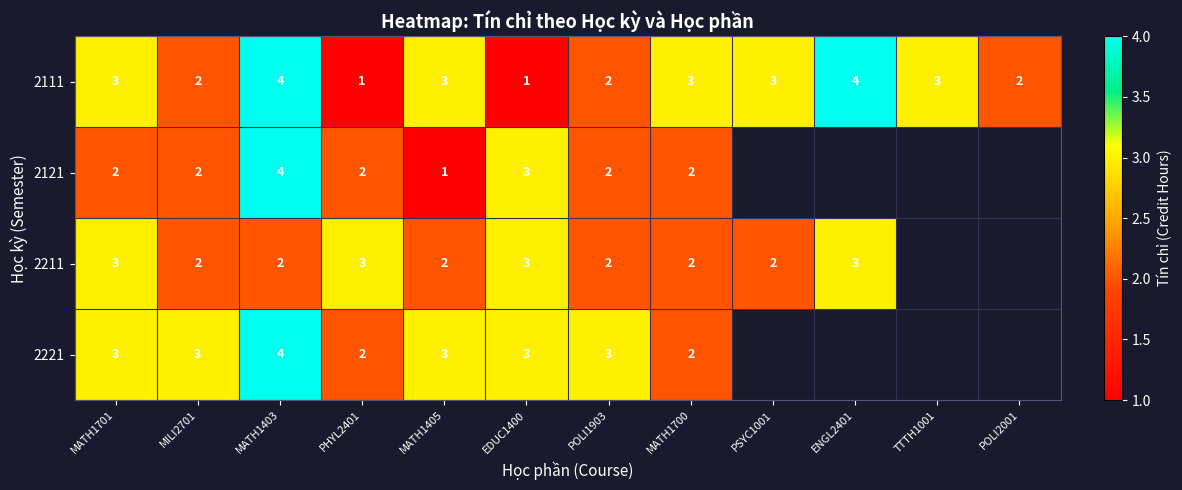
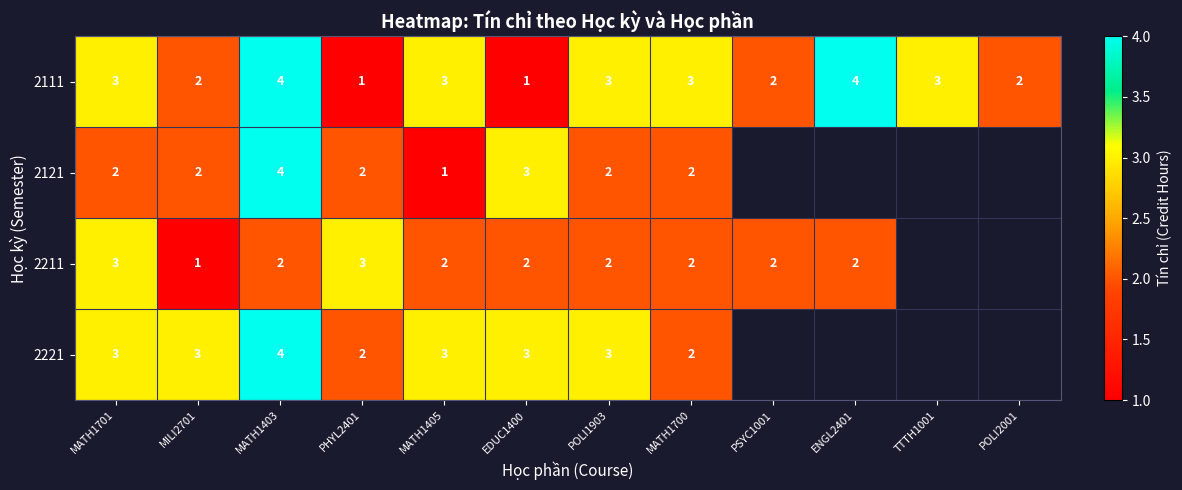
  {
    "2111": {
      "MATH1701": 3,
      "MILI2701": 2,
      "MATH1403": 4,
      "PHYL2401": 1,
      "MATH1405": 3,
      "EDUC1400": 1,
-     "POLI1903": 2,
+     "POLI1903": 3,
      "MATH1700": 3,
-     "PSYC1001": 3,
+     "PSYC1001": 2,
      "ENGL2401": 4,
      "TTTH1001": 3,
      "POLI2001": 2
    },
    "2121": {
      "MATH1701": 2,
      "MILI2701": 2,
      "MATH1403": 4,
      "PHYL2401": 2,
      "MATH1405": 1,
      "EDUC1400": 3,
      "POLI1903": 2,
      "MATH1700": 2
    },
    "2211": {
      "MATH1701": 3,
-     "MILI2701": 2,
+     "MILI2701": 1,
      "MATH1403": 2,
      "PHYL2401": 3,
      "MATH1405": 2,
-     "EDUC1400": 3,
+     "EDUC1400": 2,
      "POLI1903": 2,
      "MATH1700": 2,
      "PSYC1001": 2,
-     "ENGL2401": 3
+     "ENGL2401": 2
    },
    "2221": {
      "MATH1701": 3,
      "MILI2701": 3,
      "MATH1403": 4,
      "PHYL2401": 2,
      "MATH1405": 3,
      "EDUC1400": 3,
      "POLI1903": 3,
      "MATH1700": 2
    }
  }
